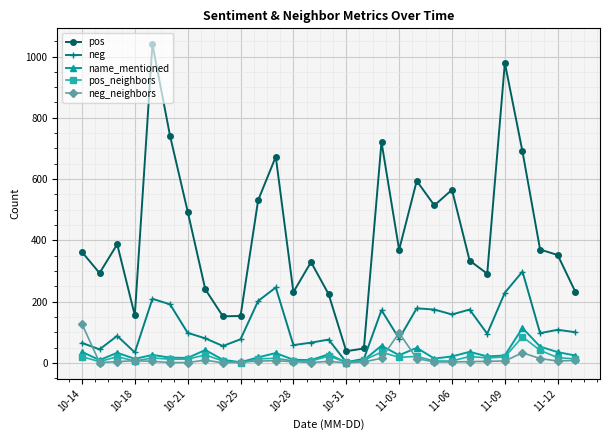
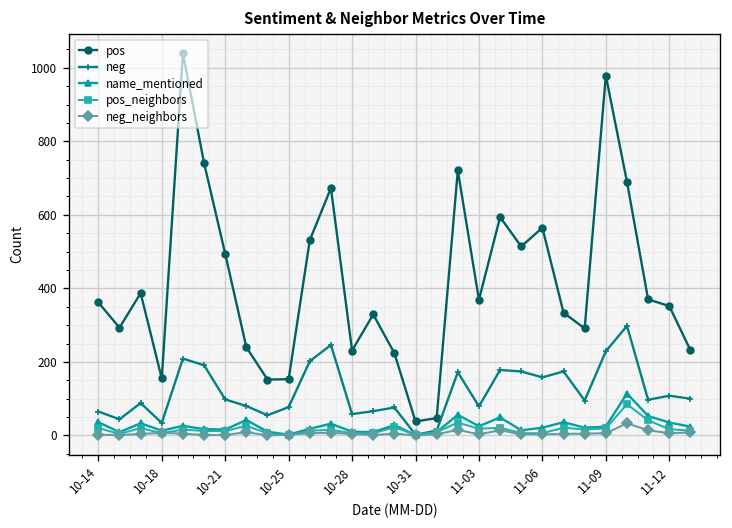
  {
    "neg_neighbors": {
-     "10-14": 130,
+     "10-14": 0,
      "10-21": 0,
-     "11-03": 100,
+     "11-03": 0,
      "11-09": 10,
      "11-12": 10
    }
  }
